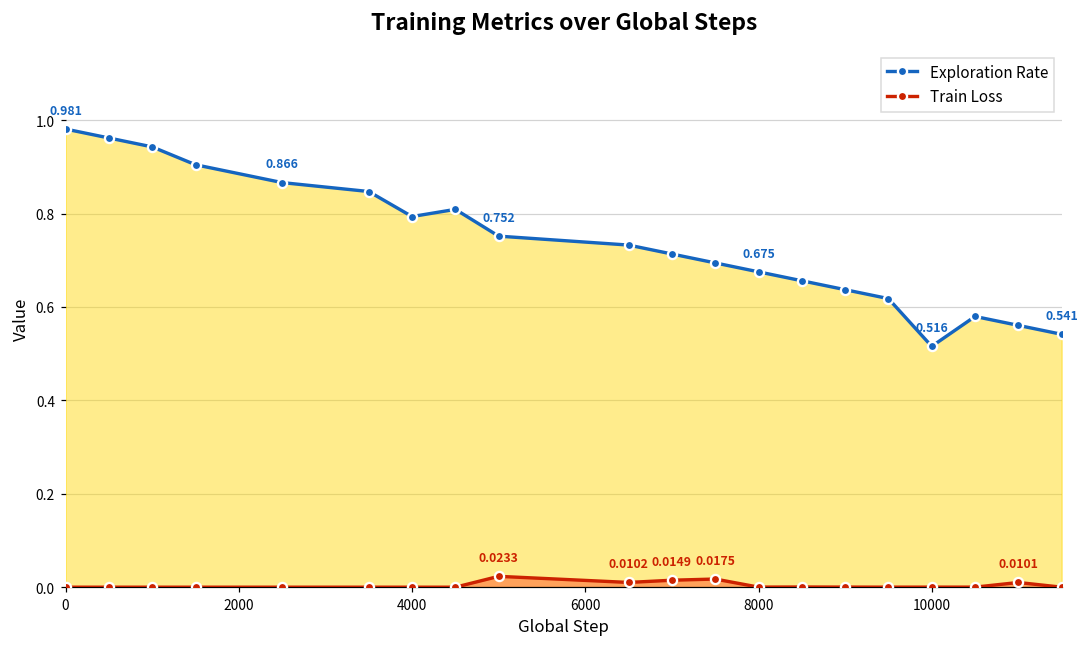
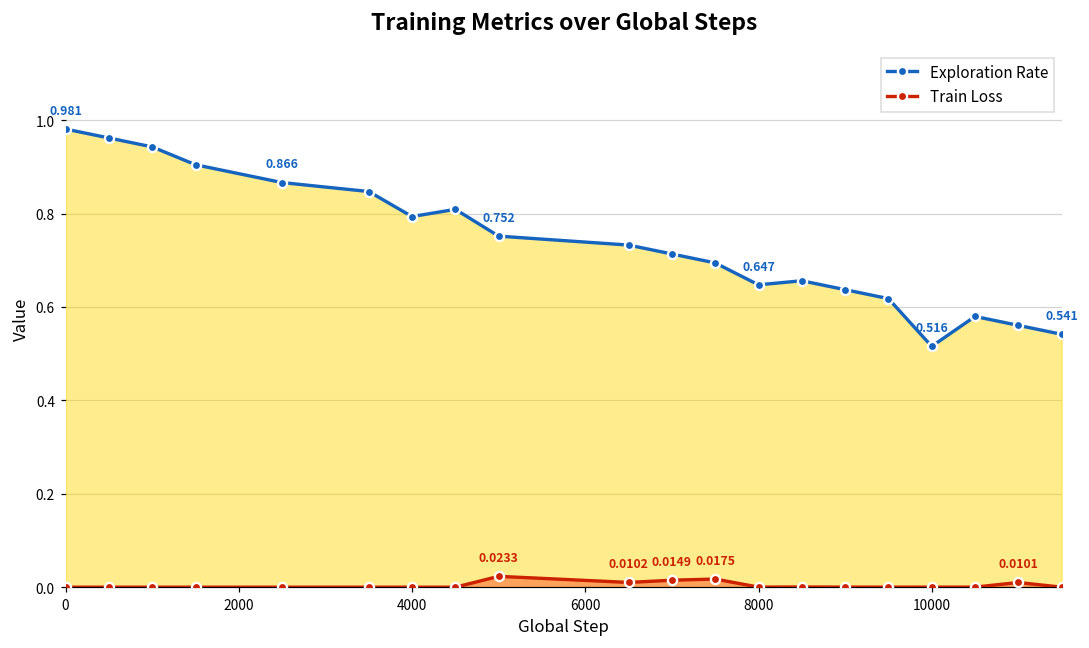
  {
    "Exploration Rate": {
      "0": 0.981,
-     "8000": 0.675,
+     "8000": 0.647,
      "10000": 0.516
    },
    "Train Loss": {
      "0": 0.00,
      "4000": 0.00,
      "8000": 0.00,
      "10000": 0.00
    }
  }
